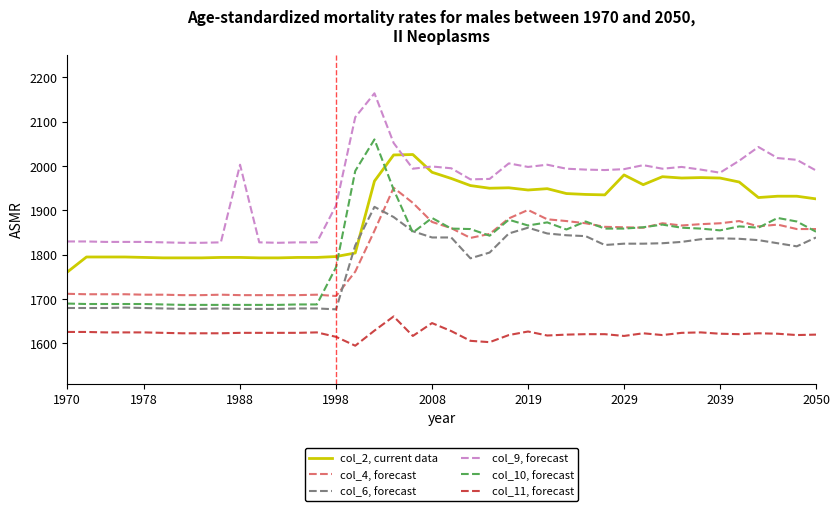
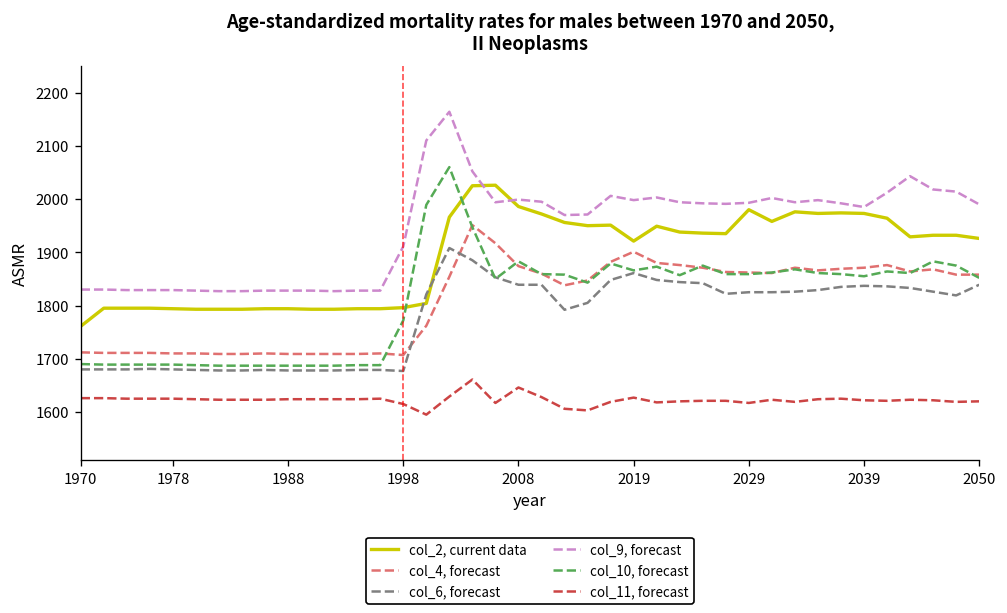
  {
    "col_2, current data": {
      "1970": 1760,
      "1978": 1790,
      "1988": 1790,
      "1998": 1800,
      "2008": 1990,
-     "2019": 1950,
+     "2019": 1920,
      "2029": 1980,
      "2039": 1970,
      "2050": 1930
    },
    "col_4, forecast": {
      "1970": 1710,
      "1978": 1710,
      "1988": 1710,
      "1998": 1710,
      "2008": 1870,
      "2019": 1900,
      "2039": 1870,
      "2050": 1860
    },
    "col_6, forecast": {
      "1970": 1680,
      "1978": 1680,
      "1988": 1680,
      "1998": 1680,
      "2008": 1840,
      "2029": 1830,
      "2039": 1840,
      "2050": 1840
    },
    "col_9, forecast": {
      "1970": 1830,
      "1978": 1830,
-     "1988": 2000,
+     "1988": 1830,
      "1998": 1910,
      "2008": 2000,
      "2019": 2000,
      "2029": 1990,
      "2039": 1990,
      "2050": 1990
    },
    "col_10, forecast": {
      "1970": 1690,
      "1978": 1690,
      "1988": 1690,
      "1998": 1770,
      "2008": 1880,
      "2039": 1860,
      "2050": 1850
    },
    "col_11, forecast": {
      "1970": 1630,
      "1978": 1630,
      "1988": 1620,
      "1998": 1620,
      "2008": 1650,
      "2019": 1630,
      "2029": 1620,
      "2039": 1620,
      "2050": 1620
    }
  }
